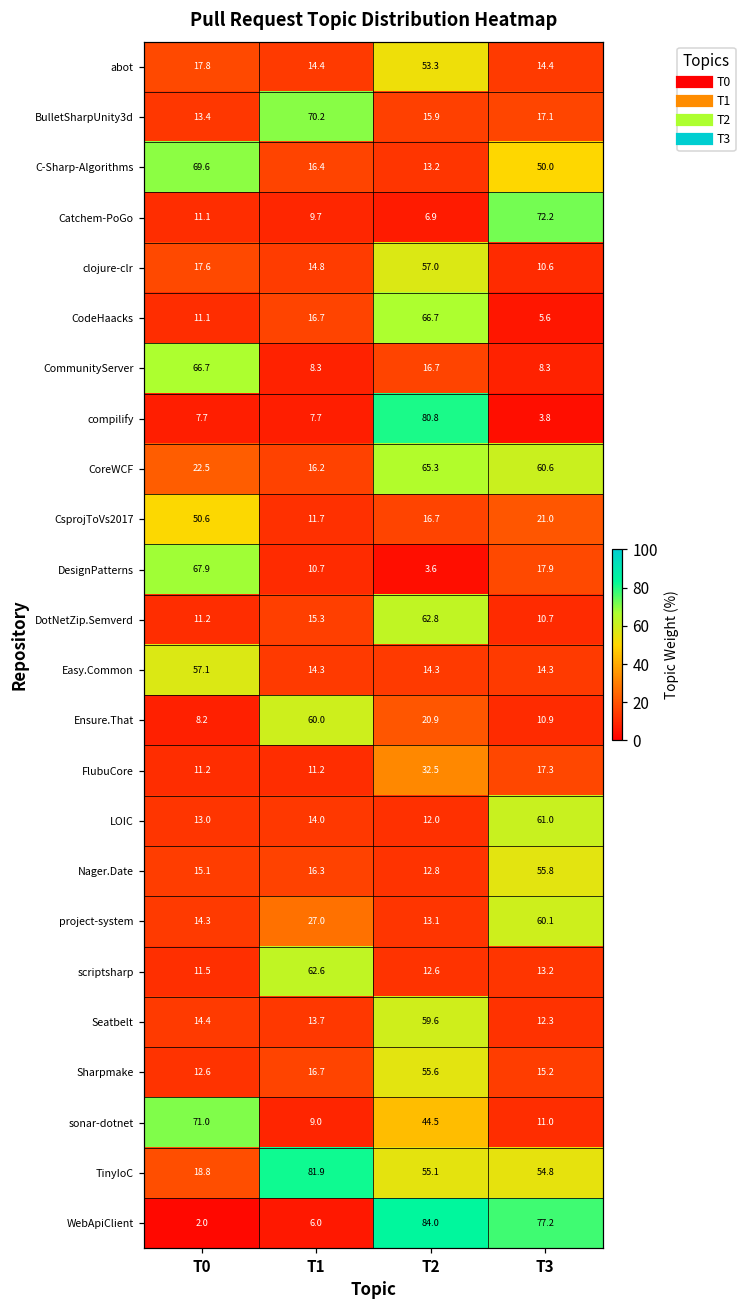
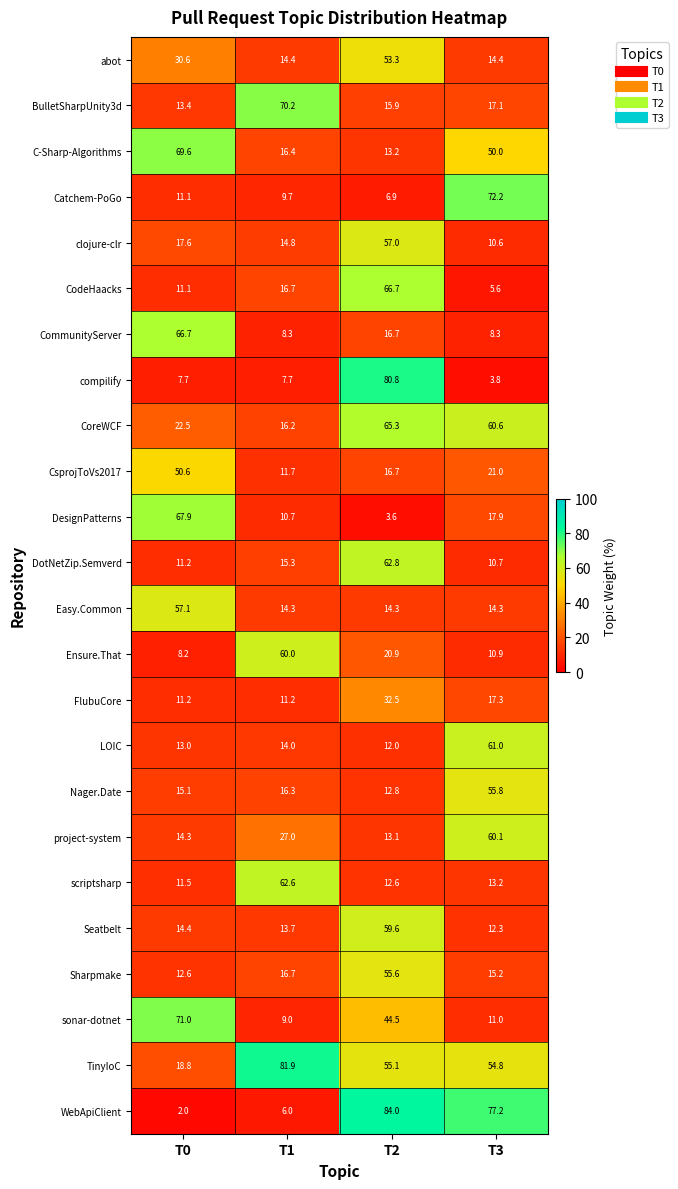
  {
    "abot": {
-     "T0": 17.8,
+     "T0": 30.6,
      "T1": 14.4,
      "T2": 53.3,
      "T3": 14.4
    },
    "BulletSharpUnity3d": {
      "T0": 13.4,
      "T1": 70.2,
      "T2": 15.9,
      "T3": 17.1
    },
    "C-Sharp-Algorithms": {
      "T0": 69.6,
      "T1": 16.4,
      "T2": 13.2,
      "T3": 50.0
    },
    "Catchem-PoGo": {
      "T0": 11.1,
      "T1": 9.7,
      "T2": 6.9,
      "T3": 72.2
    },
    "clojure-clr": {
      "T0": 17.6,
      "T1": 14.8,
      "T2": 57.0,
      "T3": 10.6
    },
    "CodeHaacks": {
      "T0": 11.1,
      "T1": 16.7,
      "T2": 66.7,
      "T3": 5.6
    },
    "CommunityServer": {
      "T0": 66.7,
      "T1": 8.3,
      "T2": 16.7,
      "T3": 8.3
    },
    "compilify": {
      "T0": 7.7,
      "T1": 7.7,
      "T2": 80.8,
      "T3": 3.8
    },
    "CoreWCF": {
      "T0": 22.5,
      "T1": 16.2,
      "T2": 65.3,
      "T3": 60.6
    },
    "CsprojToVs2017": {
      "T0": 50.6,
      "T1": 11.7,
      "T2": 16.7,
      "T3": 21.0
    },
    "DesignPatterns": {
      "T0": 67.9,
      "T1": 10.7,
      "T2": 3.6,
      "T3": 17.9
    },
    "DotNetZip.Semverd": {
      "T0": 11.2,
      "T1": 15.3,
      "T2": 62.8,
      "T3": 10.7
    },
    "Easy.Common": {
      "T0": 57.1,
      "T1": 14.3,
      "T2": 14.3,
      "T3": 14.3
    },
    "Ensure.That": {
      "T0": 8.2,
      "T1": 60.0,
      "T2": 20.9,
      "T3": 10.9
    },
    "FlubuCore": {
      "T0": 11.2,
      "T1": 11.2,
      "T2": 32.5,
      "T3": 17.3
    },
    "LOIC": {
      "T0": 13.0,
      "T1": 14.0,
      "T2": 12.0,
      "T3": 61.0
    },
    "Nager.Date": {
      "T0": 15.1,
      "T1": 16.3,
      "T2": 12.8,
      "T3": 55.8
    },
    "project-system": {
      "T0": 14.3,
      "T1": 27.0,
      "T2": 13.1,
      "T3": 60.1
    },
    "scriptsharp": {
      "T0": 11.5,
      "T1": 62.6,
      "T2": 12.6,
      "T3": 13.2
    },
    "Seatbelt": {
      "T0": 14.4,
      "T1": 13.7,
      "T2": 59.6,
      "T3": 12.3
    },
    "Sharpmake": {
      "T0": 12.6,
      "T1": 16.7,
      "T2": 55.6,
      "T3": 15.2
    },
    "sonar-dotnet": {
      "T0": 71.0,
      "T1": 9.0,
      "T2": 44.5,
      "T3": 11.0
    },
    "TinyIoC": {
      "T0": 18.8,
      "T1": 81.9,
      "T2": 55.1,
      "T3": 54.8
    },
    "WebApiClient": {
      "T0": 2.0,
      "T1": 6.0,
      "T2": 84.0,
      "T3": 77.2
    }
  }
